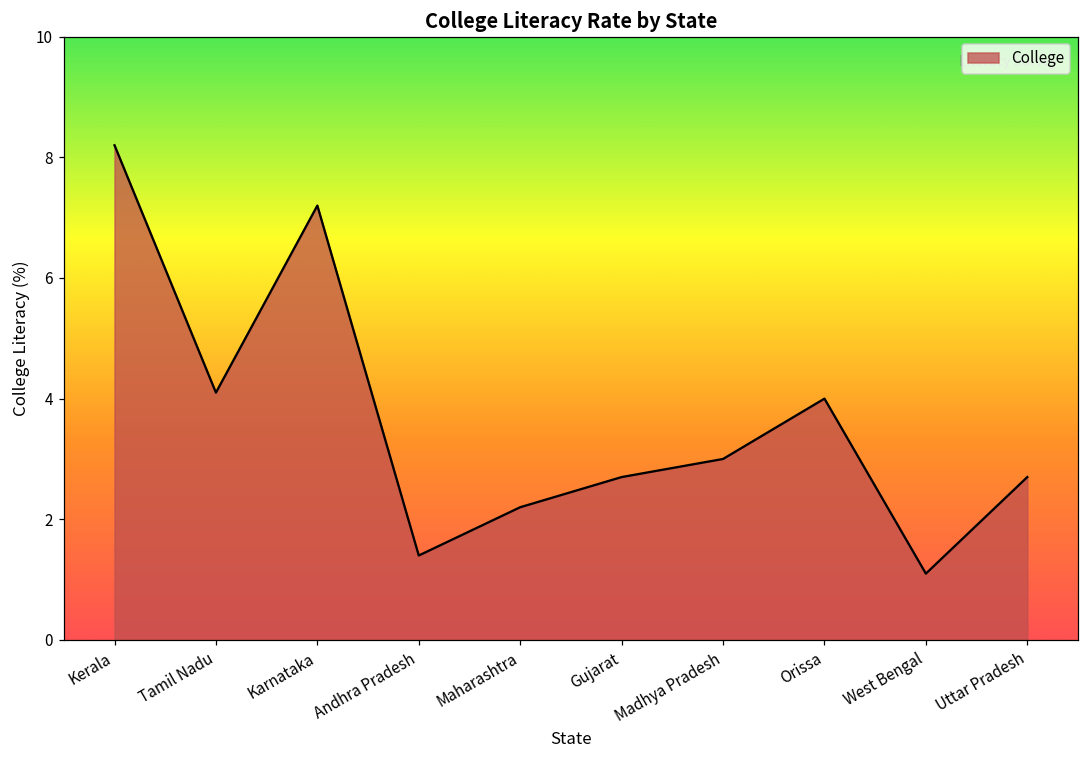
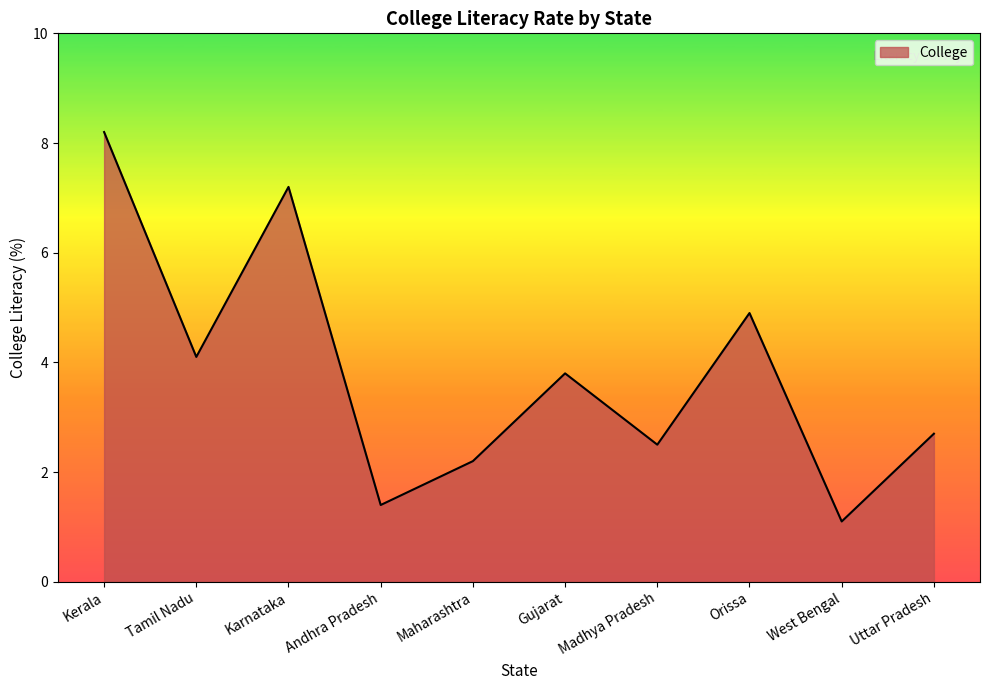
  {
    "Kerala": 8.2,
    "Tamil Nadu": 4.1,
    "Karnataka": 7.2,
    "Andhra Pradesh": 1.4,
    "Maharashtra": 2.2,
-   "Gujarat": 2.7,
-   "Madhya Pradesh": 3.0,
-   "Orissa": 4.0,
+   "Gujarat": 3.8,
+   "Madhya Pradesh": 2.5,
+   "Orissa": 4.9,
    "West Bengal": 1.1,
    "Uttar Pradesh": 2.7
  }
